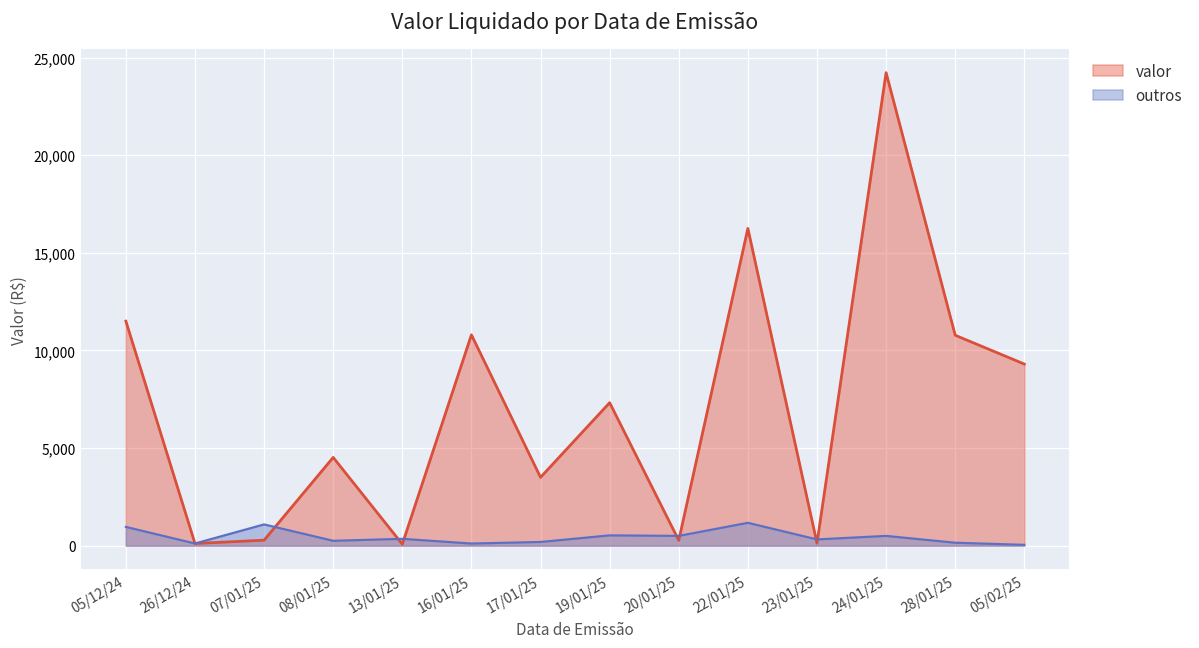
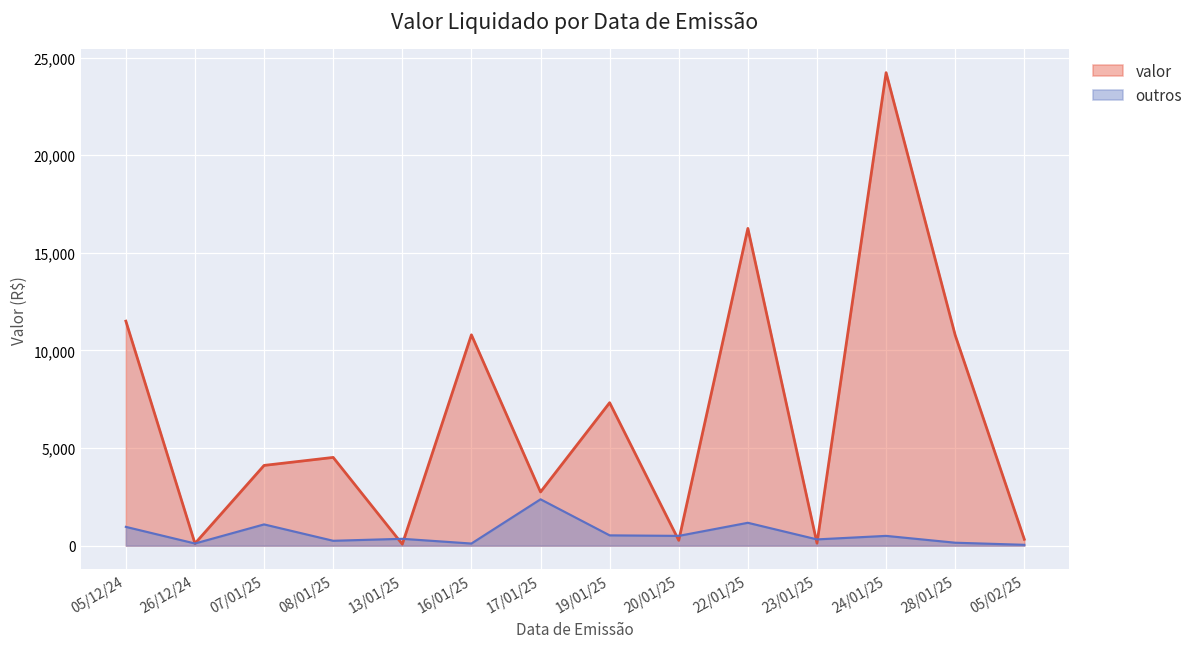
  {
    "valor": {
      "05/12/24": "11,500",
-     "07/01/25": "300",
+     "07/01/25": "4,100",
      "08/01/25": "4,500",
      "13/01/25": "100",
      "16/01/25": "10,800",
-     "17/01/25": "3,500",
+     "17/01/25": "2,700",
      "19/01/25": "7,300",
      "20/01/25": "300",
      "22/01/25": "16,300",
      "23/01/25": "100",
      "24/01/25": "24,200",
      "28/01/25": "10,800",
-     "05/02/25": "9,300"
+     "05/02/25": "300"
    },
    "outros": {
      "05/12/24": "1,000",
      "07/01/25": "1,100",
      "08/01/25": "200",
      "13/01/25": "300",
      "16/01/25": "100",
-     "17/01/25": "200",
+     "17/01/25": "2,400",
      "19/01/25": "500",
      "20/01/25": "500",
      "22/01/25": "1,200",
      "23/01/25": "300",
      "24/01/25": "500",
      "28/01/25": "200",
      "05/02/25": "0"
    }
  }
